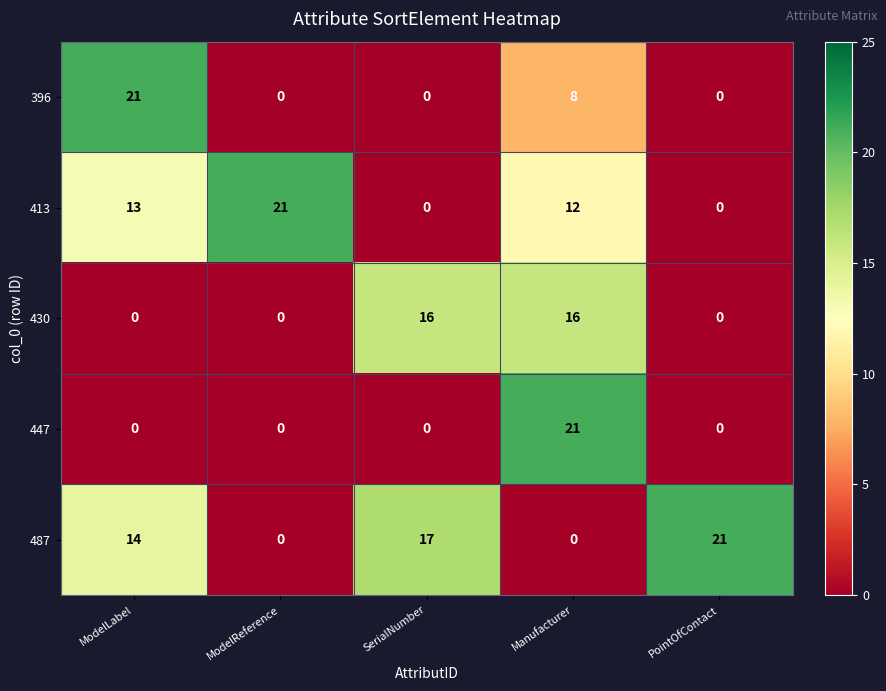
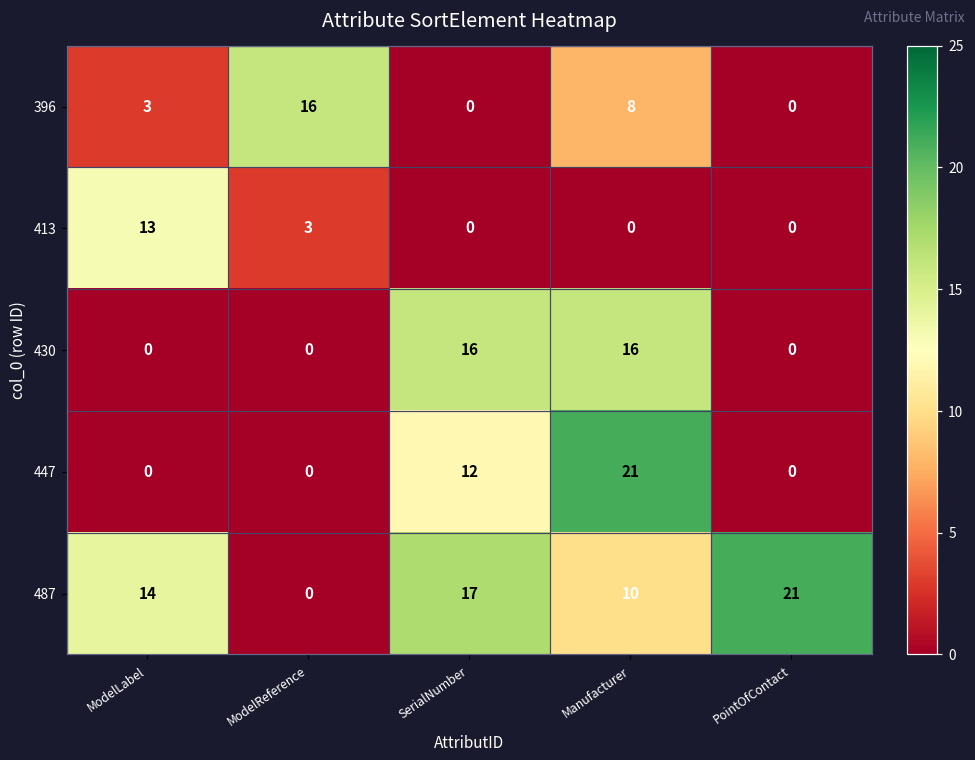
  {
    "396": {
-     "ModelLabel": 21,
-     "ModelReference": 0,
+     "ModelLabel": 3,
+     "ModelReference": 16,
      "SerialNumber": 0,
      "Manufacturer": 8,
      "PointOfContact": 0
    },
    "413": {
      "ModelLabel": 13,
-     "ModelReference": 21,
+     "ModelReference": 3,
      "SerialNumber": 0,
-     "Manufacturer": 12,
+     "Manufacturer": 0,
      "PointOfContact": 0
    },
    "430": {
      "ModelLabel": 0,
      "ModelReference": 0,
      "SerialNumber": 16,
      "Manufacturer": 16,
      "PointOfContact": 0
    },
    "447": {
      "ModelLabel": 0,
      "ModelReference": 0,
-     "SerialNumber": 0,
+     "SerialNumber": 12,
      "Manufacturer": 21,
      "PointOfContact": 0
    },
    "487": {
      "ModelLabel": 14,
      "ModelReference": 0,
      "SerialNumber": 17,
-     "Manufacturer": 0,
+     "Manufacturer": 10,
      "PointOfContact": 21
    }
  }
